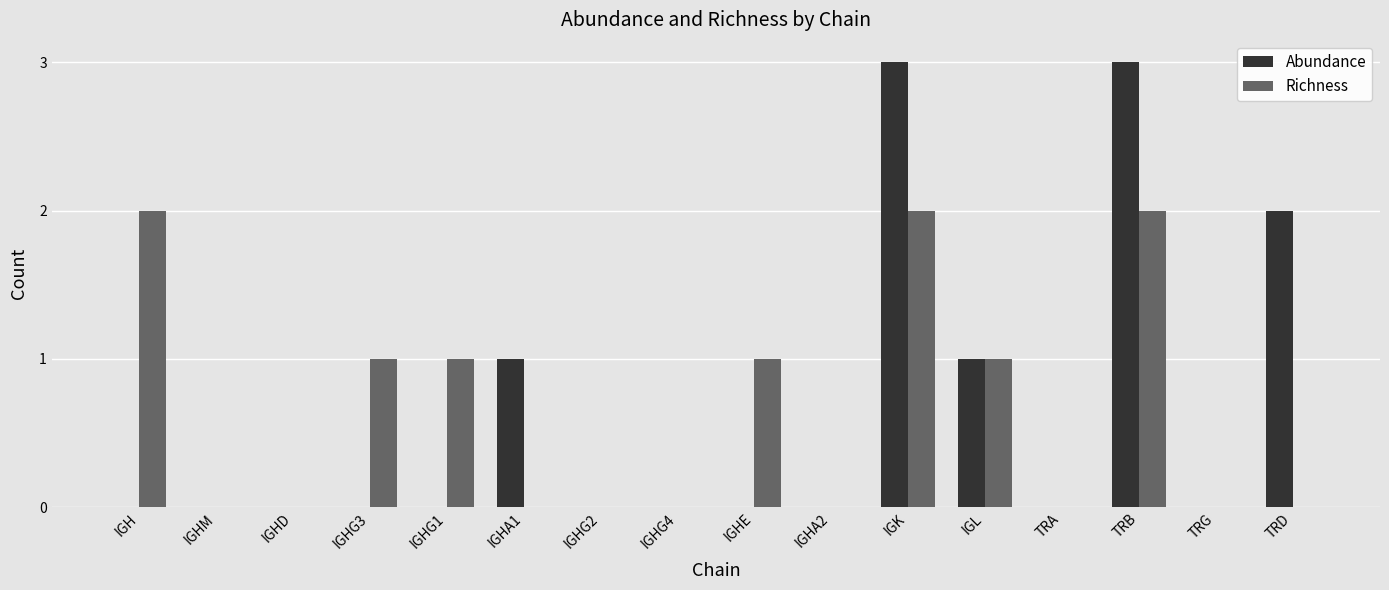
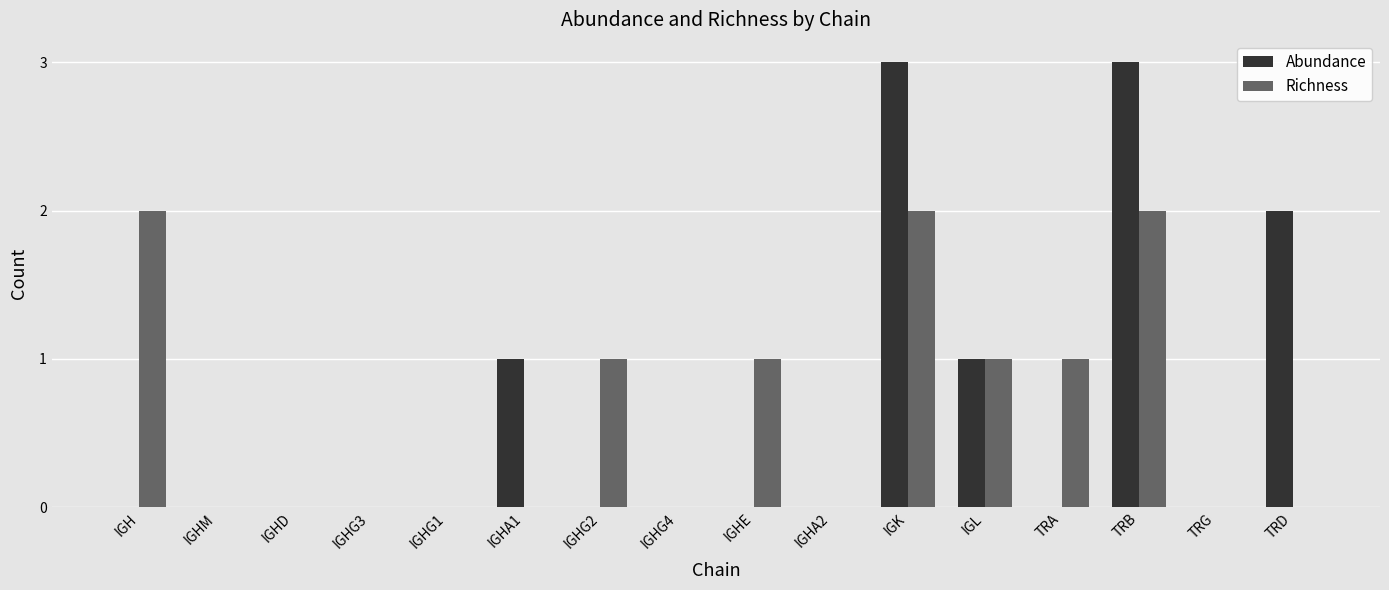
  {
    "Abundance": {
      "IGH": 0,
      "IGHM": 0,
      "IGHD": 0,
      "IGHG3": 0,
      "IGHG1": 0,
      "IGHA1": 1,
      "IGHG2": 0,
      "IGHG4": 0,
      "IGHE": 0,
      "IGHA2": 0,
      "IGK": 3,
      "IGL": 1,
      "TRA": 0,
      "TRB": 3,
      "TRG": 0,
      "TRD": 2
    },
    "Richness": {
      "IGH": 2,
      "IGHM": 0,
      "IGHD": 0,
-     "IGHG3": 1,
-     "IGHG1": 1,
+     "IGHG3": 0,
+     "IGHG1": 0,
      "IGHA1": 0,
-     "IGHG2": 0,
+     "IGHG2": 1,
      "IGHG4": 0,
      "IGHE": 1,
      "IGHA2": 0,
      "IGK": 2,
      "IGL": 1,
-     "TRA": 0,
+     "TRA": 1,
      "TRB": 2,
      "TRG": 0,
      "TRD": 0
    }
  }
